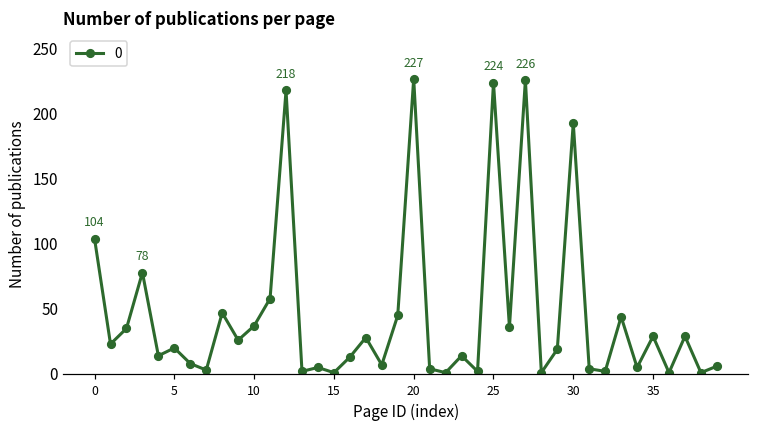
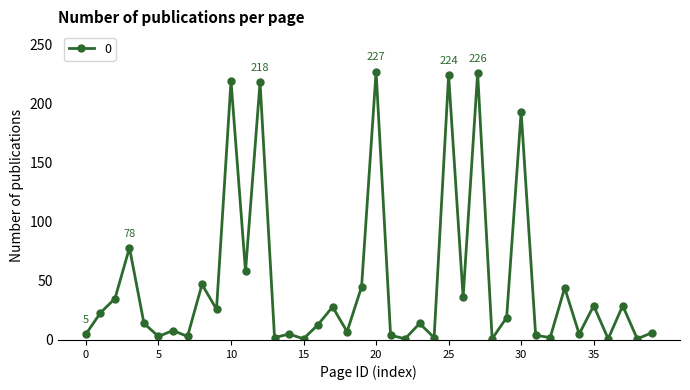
  {
-   "0": 104,
-   "5": 20,
-   "10": 37,
+   "0": 5,
+   "5": 3,
+   "10": 219,
    "20": 227,
    "25": 224
  }
